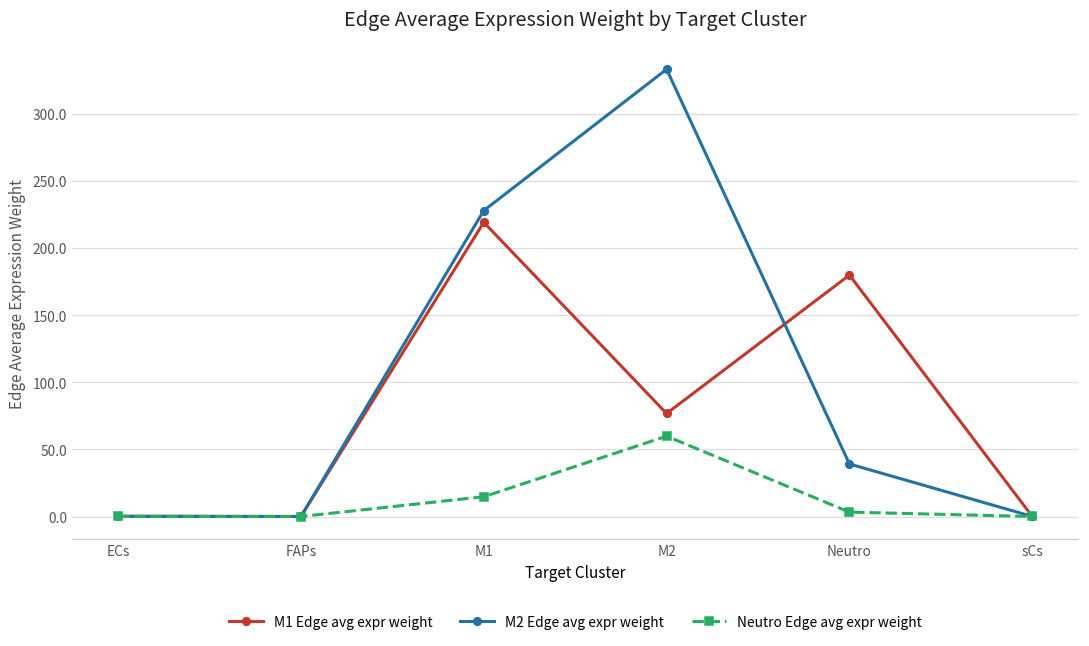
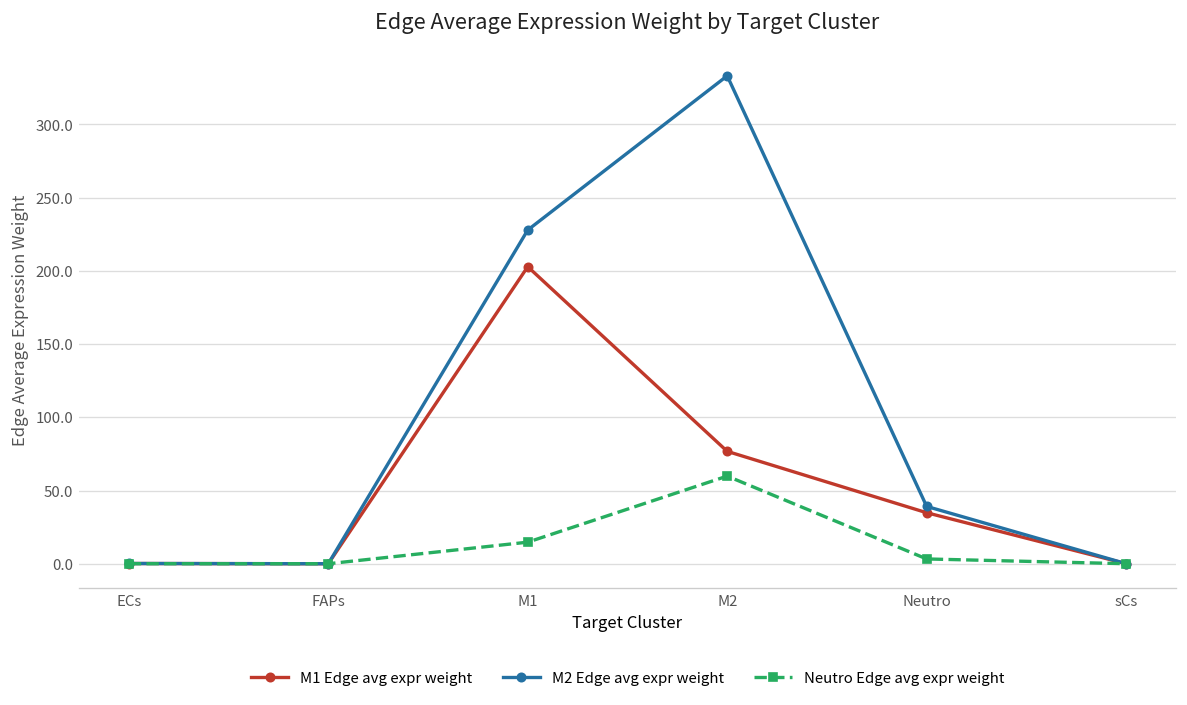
  {
    "M1 Edge avg expr weight": {
-     "M1": 219,
+     "M1": 203,
      "M2": 77,
-     "Neutro": 180
+     "Neutro": 35
    },
    "M2 Edge avg expr weight": {
      "M1": 228,
      "M2": 333,
      "Neutro": 39
    },
    "Neutro Edge avg expr weight": {
      "M1": 15,
      "M2": 60,
      "Neutro": 3
    }
  }
